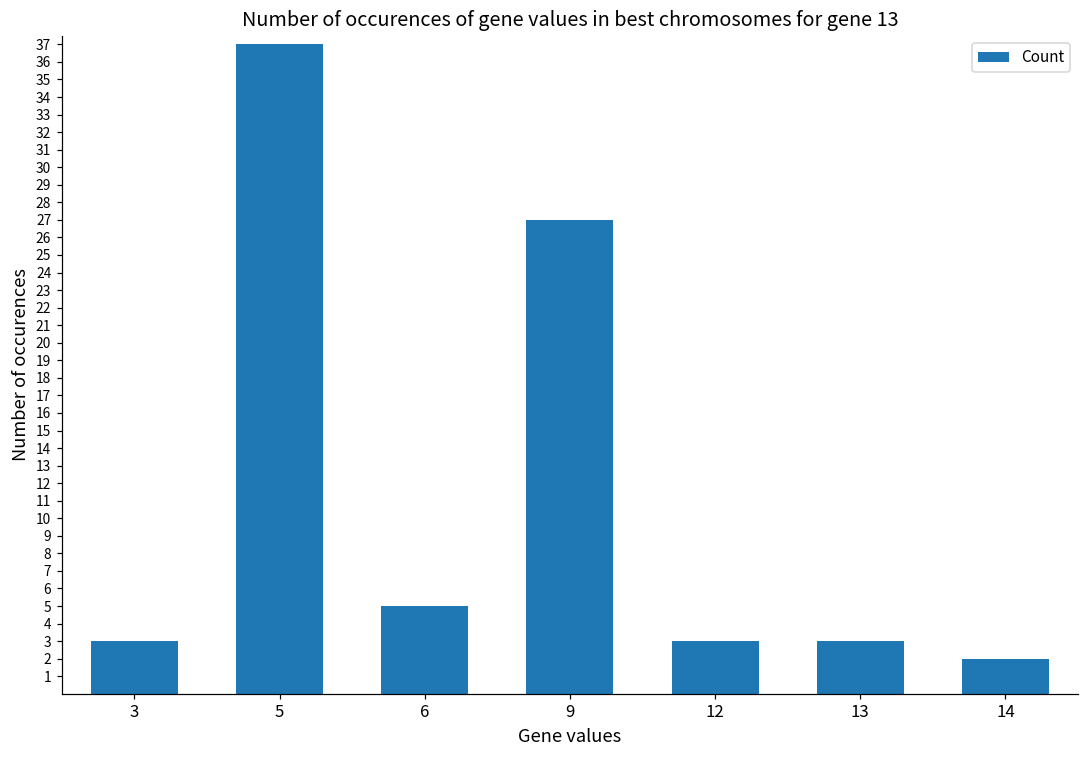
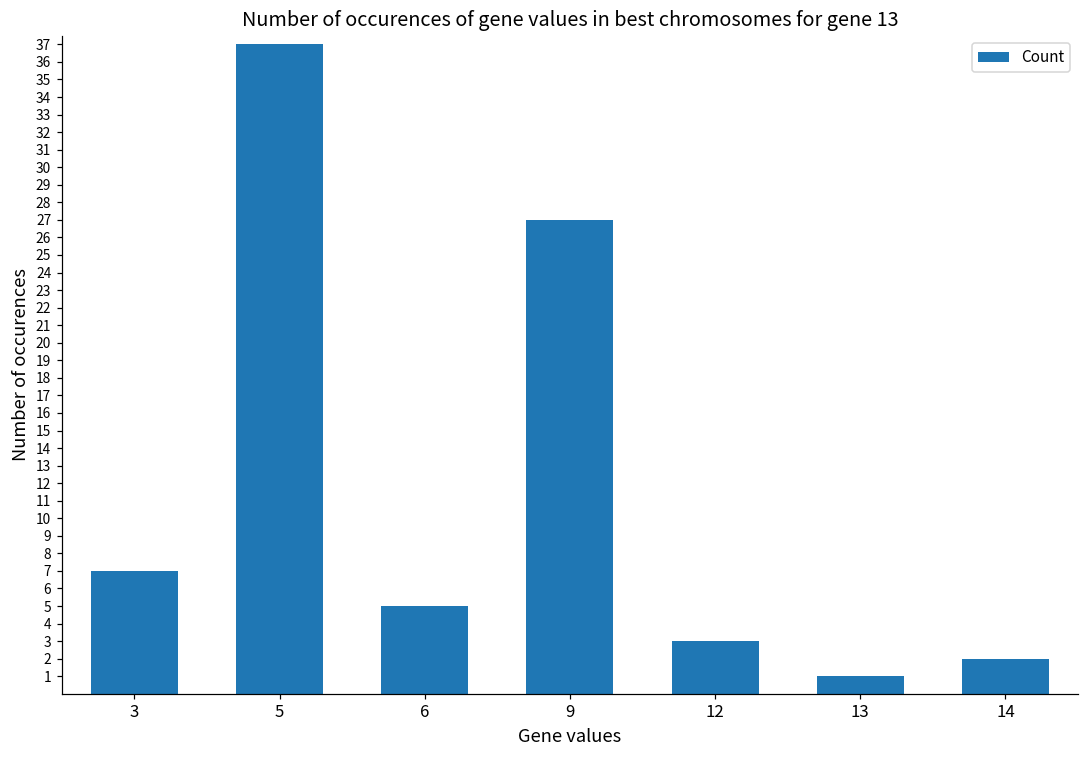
  {
-   "3": 3,
+   "3": 7,
    "5": 37,
    "6": 5,
    "9": 27,
    "12": 3,
-   "13": 3,
+   "13": 1,
    "14": 2
  }
